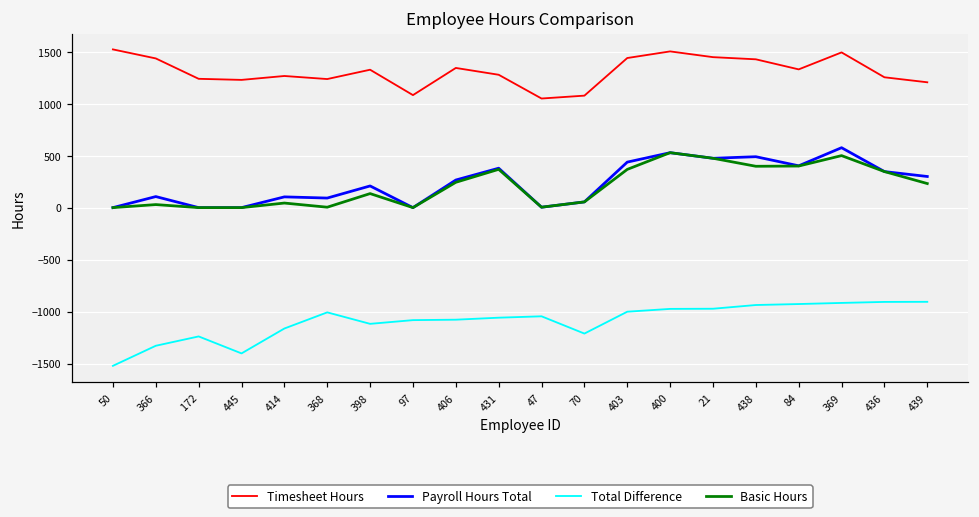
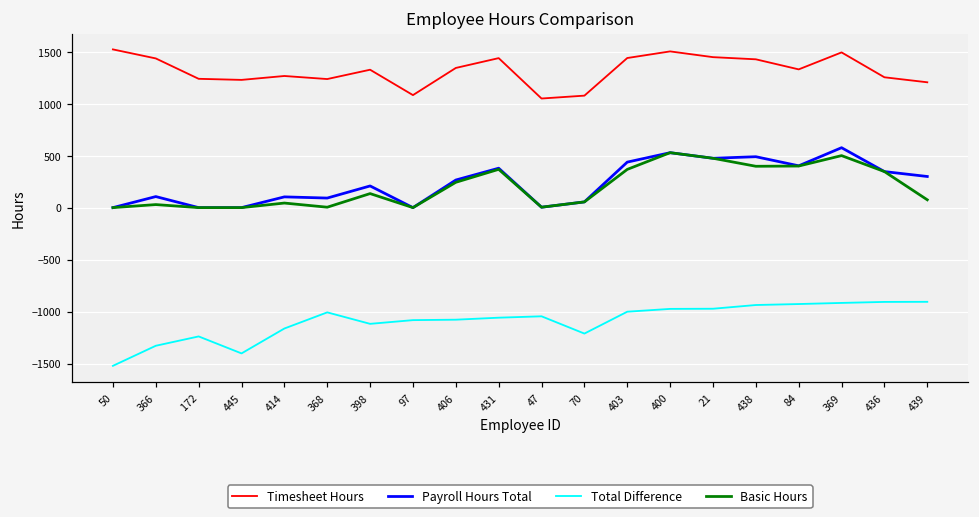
  {
    "Timesheet Hours": {
      "50": 1500,
      "366": 1400,
      "172": 1200,
      "445": 1200,
      "414": 1300,
      "368": 1200,
      "398": 1300,
      "97": 1100,
      "406": 1300,
-     "431": 1300,
+     "431": 1400,
      "47": 1000,
      "70": 1100,
      "403": 1400,
      "400": 1500,
      "21": 1400,
      "438": 1400,
      "84": 1300,
      "369": 1500,
      "436": 1300,
      "439": 1200
    },
    "Payroll Hours Total": {
      "366": 100,
      "414": 100,
      "368": 100,
      "398": 200,
      "403": 400,
      "438": 500,
      "369": 600,
      "439": 300
    },
    "Total Difference": {
      "50": -1500,
      "366": -1300,
      "172": -1200,
      "445": -1400,
      "414": -1200,
      "368": -1000,
      "398": -1100,
      "97": -1100,
      "406": -1100,
      "431": -1100,
      "47": -1000,
      "70": -1200,
      "403": -1000,
      "400": -1000,
      "21": -1000,
      "438": -900,
      "84": -900,
      "369": -900,
      "436": -900,
      "439": -900
    },
    "Basic Hours": {
      "366": 0,
      "414": 0,
      "368": 0,
      "398": 100,
      "403": 400,
      "438": 400,
      "369": 500,
-     "439": 200
+     "439": 100
    }
  }
